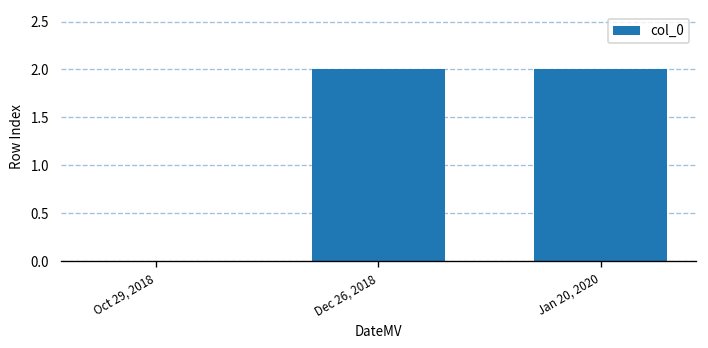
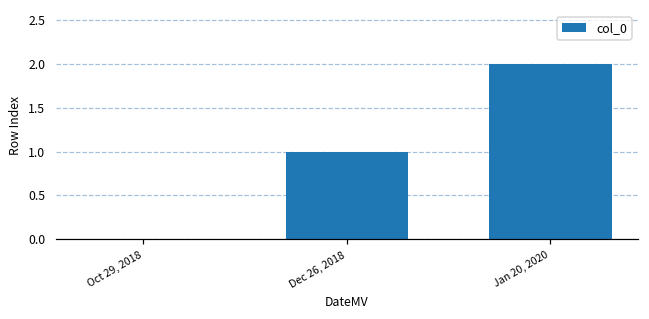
  {
    "Oct 29, 2018": 0,
-   "Dec 26, 2018": 2,
+   "Dec 26, 2018": 1,
    "Jan 20, 2020": 2
  }
